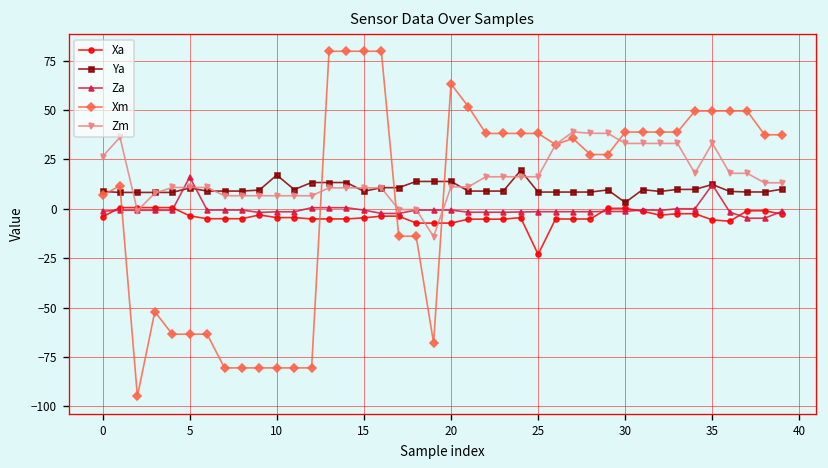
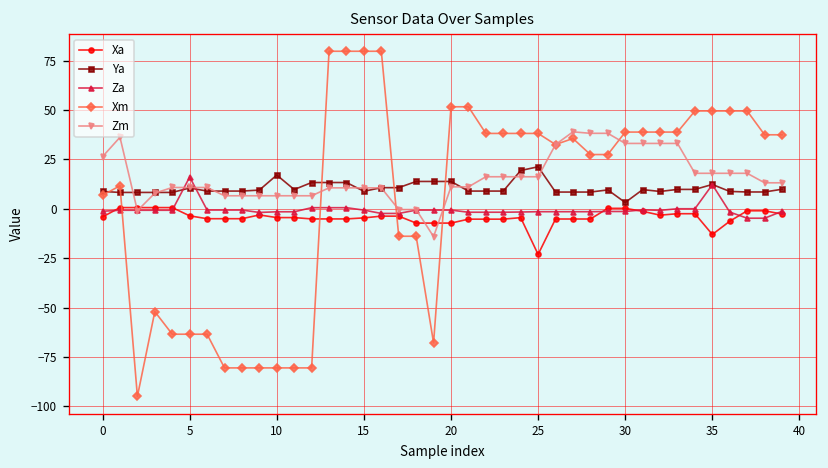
  {
    "Xa": {
      "0": -4,
      "5": -4,
      "10": -4,
      "15": -5,
      "20": -7,
      "25": -23,
      "30": 0,
-     "35": -6
+     "35": -13
    },
    "Ya": {
      "0": 9,
      "10": 17,
      "15": 9,
      "20": 14,
-     "25": 9,
+     "25": 21,
      "30": 3
    },
    "Za": {
      "0": -1,
      "5": 16,
      "10": -1,
      "15": -1,
      "20": -1,
      "25": -1,
      "30": -1
    },
    "Xm": {
      "0": 7,
      "5": -64,
      "10": -81,
      "15": 80,
-     "20": 63,
+     "20": 52,
      "25": 38,
      "30": 39,
      "35": 50
    },
    "Zm": {
      "0": 26,
      "10": 7,
      "15": 11,
      "20": 11,
      "25": 16,
      "30": 33,
-     "35": 33
+     "35": 18
    }
  }
